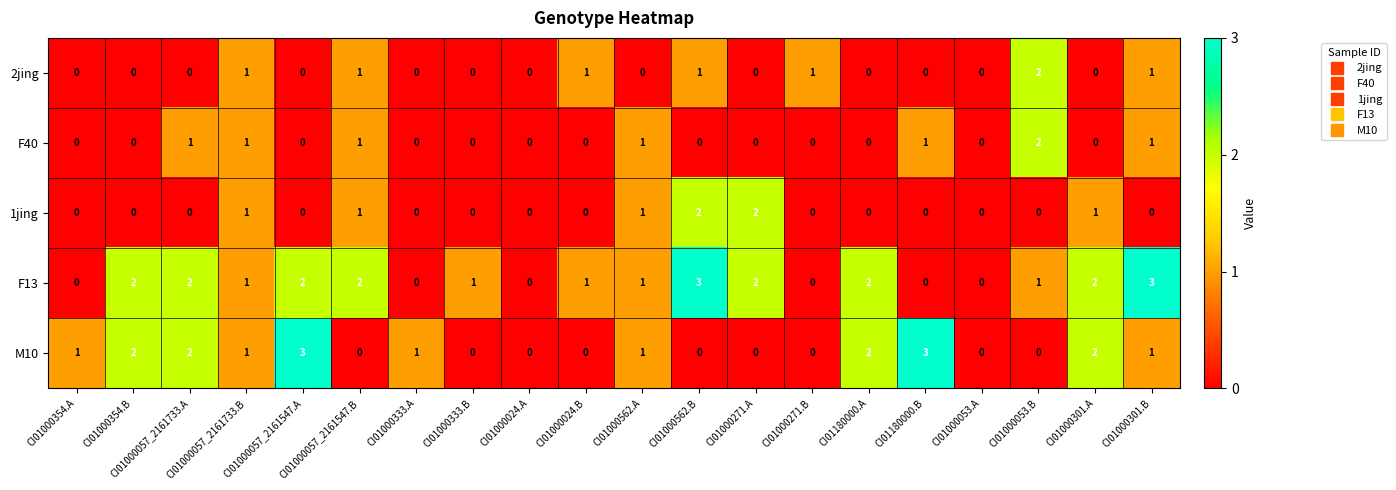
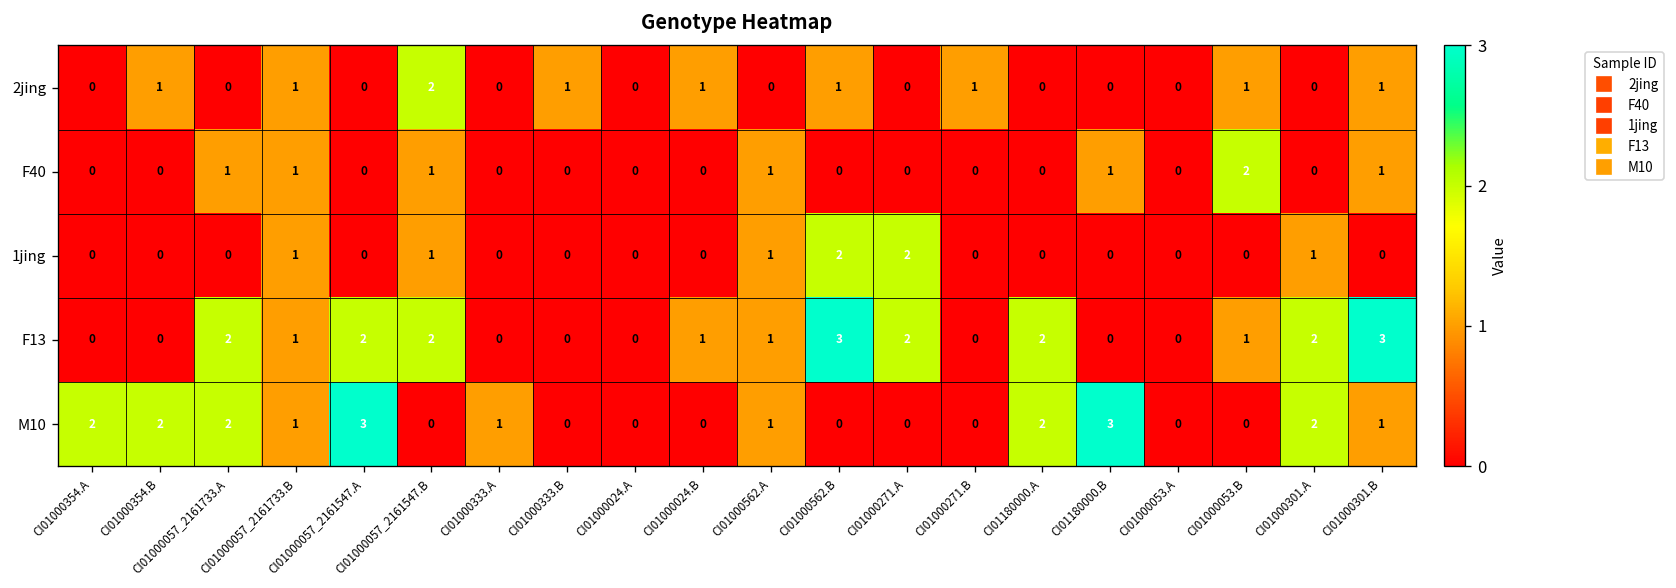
  {
    "2jing": {
      "CI01000354.A": 0,
-     "CI01000354.B": 0,
+     "CI01000354.B": 1,
      "CI01000057_2161733.A": 0,
      "CI01000057_2161733.B": 1,
      "CI01000057_2161547.A": 0,
-     "CI01000057_2161547.B": 1,
+     "CI01000057_2161547.B": 2,
      "CI01000333.A": 0,
-     "CI01000333.B": 0,
+     "CI01000333.B": 1,
      "CI01000024.A": 0,
      "CI01000024.B": 1,
      "CI01000562.A": 0,
      "CI01000562.B": 1,
      "CI01000271.A": 0,
      "CI01000271.B": 1,
      "CI01180000.A": 0,
      "CI01180000.B": 0,
      "CI01000053.A": 0,
-     "CI01000053.B": 2,
+     "CI01000053.B": 1,
      "CI01000301.A": 0,
      "CI01000301.B": 1
    },
    "F40": {
      "CI01000354.A": 0,
      "CI01000354.B": 0,
      "CI01000057_2161733.A": 1,
      "CI01000057_2161733.B": 1,
      "CI01000057_2161547.A": 0,
      "CI01000057_2161547.B": 1,
      "CI01000333.A": 0,
      "CI01000333.B": 0,
      "CI01000024.A": 0,
      "CI01000024.B": 0,
      "CI01000562.A": 1,
      "CI01000562.B": 0,
      "CI01000271.A": 0,
      "CI01000271.B": 0,
      "CI01180000.A": 0,
      "CI01180000.B": 1,
      "CI01000053.A": 0,
      "CI01000053.B": 2,
      "CI01000301.A": 0,
      "CI01000301.B": 1
    },
    "1jing": {
      "CI01000354.A": 0,
      "CI01000354.B": 0,
      "CI01000057_2161733.A": 0,
      "CI01000057_2161733.B": 1,
      "CI01000057_2161547.A": 0,
      "CI01000057_2161547.B": 1,
      "CI01000333.A": 0,
      "CI01000333.B": 0,
      "CI01000024.A": 0,
      "CI01000024.B": 0,
      "CI01000562.A": 1,
      "CI01000562.B": 2,
      "CI01000271.A": 2,
      "CI01000271.B": 0,
      "CI01180000.A": 0,
      "CI01180000.B": 0,
      "CI01000053.A": 0,
      "CI01000053.B": 0,
      "CI01000301.A": 1,
      "CI01000301.B": 0
    },
    "F13": {
      "CI01000354.A": 0,
-     "CI01000354.B": 2,
+     "CI01000354.B": 0,
      "CI01000057_2161733.A": 2,
      "CI01000057_2161733.B": 1,
      "CI01000057_2161547.A": 2,
      "CI01000057_2161547.B": 2,
      "CI01000333.A": 0,
-     "CI01000333.B": 1,
+     "CI01000333.B": 0,
      "CI01000024.A": 0,
      "CI01000024.B": 1,
      "CI01000562.A": 1,
      "CI01000562.B": 3,
      "CI01000271.A": 2,
      "CI01000271.B": 0,
      "CI01180000.A": 2,
      "CI01180000.B": 0,
      "CI01000053.A": 0,
      "CI01000053.B": 1,
      "CI01000301.A": 2,
      "CI01000301.B": 3
    },
    "M10": {
-     "CI01000354.A": 1,
+     "CI01000354.A": 2,
      "CI01000354.B": 2,
      "CI01000057_2161733.A": 2,
      "CI01000057_2161733.B": 1,
      "CI01000057_2161547.A": 3,
      "CI01000057_2161547.B": 0,
      "CI01000333.A": 1,
      "CI01000333.B": 0,
      "CI01000024.A": 0,
      "CI01000024.B": 0,
      "CI01000562.A": 1,
      "CI01000562.B": 0,
      "CI01000271.A": 0,
      "CI01000271.B": 0,
      "CI01180000.A": 2,
      "CI01180000.B": 3,
      "CI01000053.A": 0,
      "CI01000053.B": 0,
      "CI01000301.A": 2,
      "CI01000301.B": 1
    }
  }
